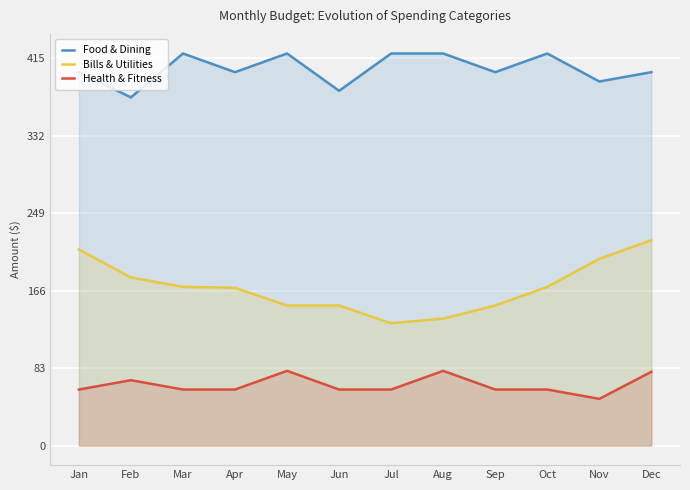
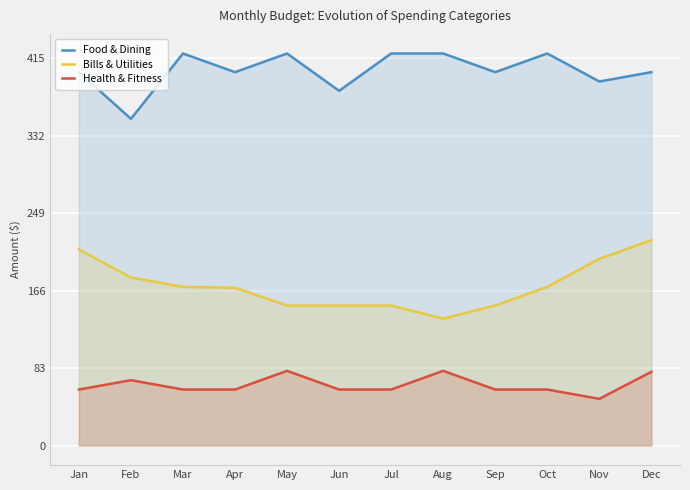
  {
    "Food & Dining": {
-     "Feb": 370,
+     "Feb": 350,
      "Mar": 420,
      "Apr": 400,
      "May": 420,
      "Jun": 380,
      "Jul": 420,
      "Aug": 420,
      "Sep": 400,
      "Oct": 420,
      "Nov": 390,
      "Dec": 400
    },
    "Bills & Utilities": {
      "Jan": 210,
      "Feb": 180,
      "Mar": 170,
      "Apr": 170,
      "May": 150,
      "Jun": 150,
-     "Jul": 130,
+     "Jul": 150,
      "Aug": 140,
      "Sep": 150,
      "Oct": 170,
      "Nov": 200,
      "Dec": 220
    },
    "Health & Fitness": {
      "Jan": 60,
      "Feb": 70,
      "Mar": 60,
      "Apr": 60,
      "May": 80,
      "Jun": 60,
      "Jul": 60,
      "Aug": 80,
      "Sep": 60,
      "Oct": 60,
      "Nov": 50,
      "Dec": 80
    }
  }
